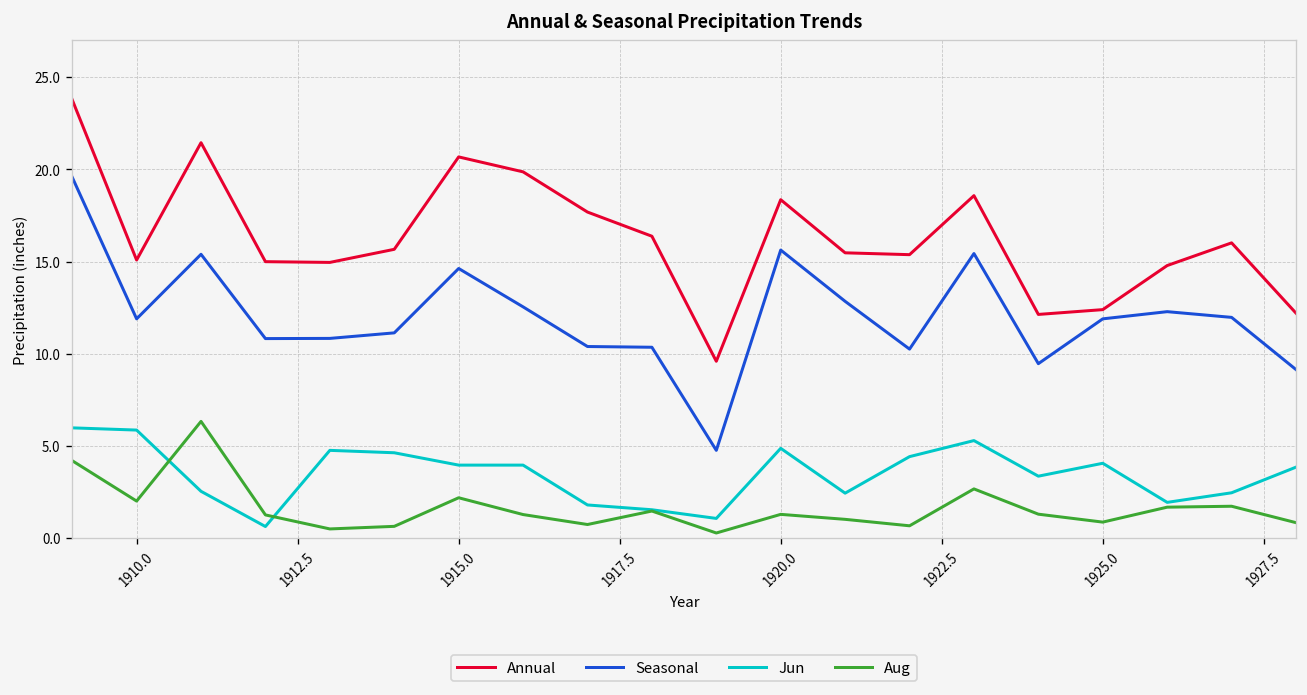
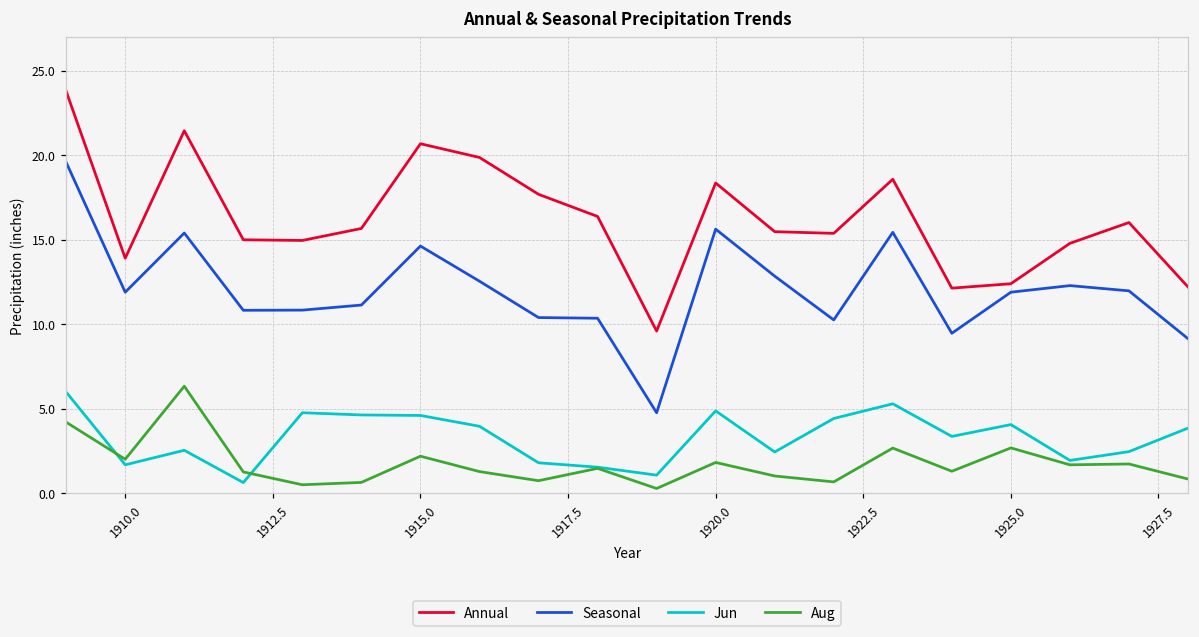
  {
    "Annual": {
-     "1910.0": 15.1,
+     "1910.0": 13.9,
      "1915.0": 20.7,
      "1920.0": 18.4,
      "1925.0": 12.4
    },
    "Seasonal": {
      "1910.0": 11.9,
      "1915.0": 14.6,
      "1920.0": 15.6,
      "1925.0": 11.9
    },
    "Jun": {
-     "1910.0": 5.9,
-     "1915.0": 4.0,
+     "1910.0": 1.7,
+     "1915.0": 4.6,
      "1920.0": 4.9,
      "1925.0": 4.1
    },
    "Aug": {
      "1910.0": 2.0,
      "1915.0": 2.2,
-     "1920.0": 1.3,
-     "1925.0": 0.9
+     "1920.0": 1.8,
+     "1925.0": 2.7
    }
  }
